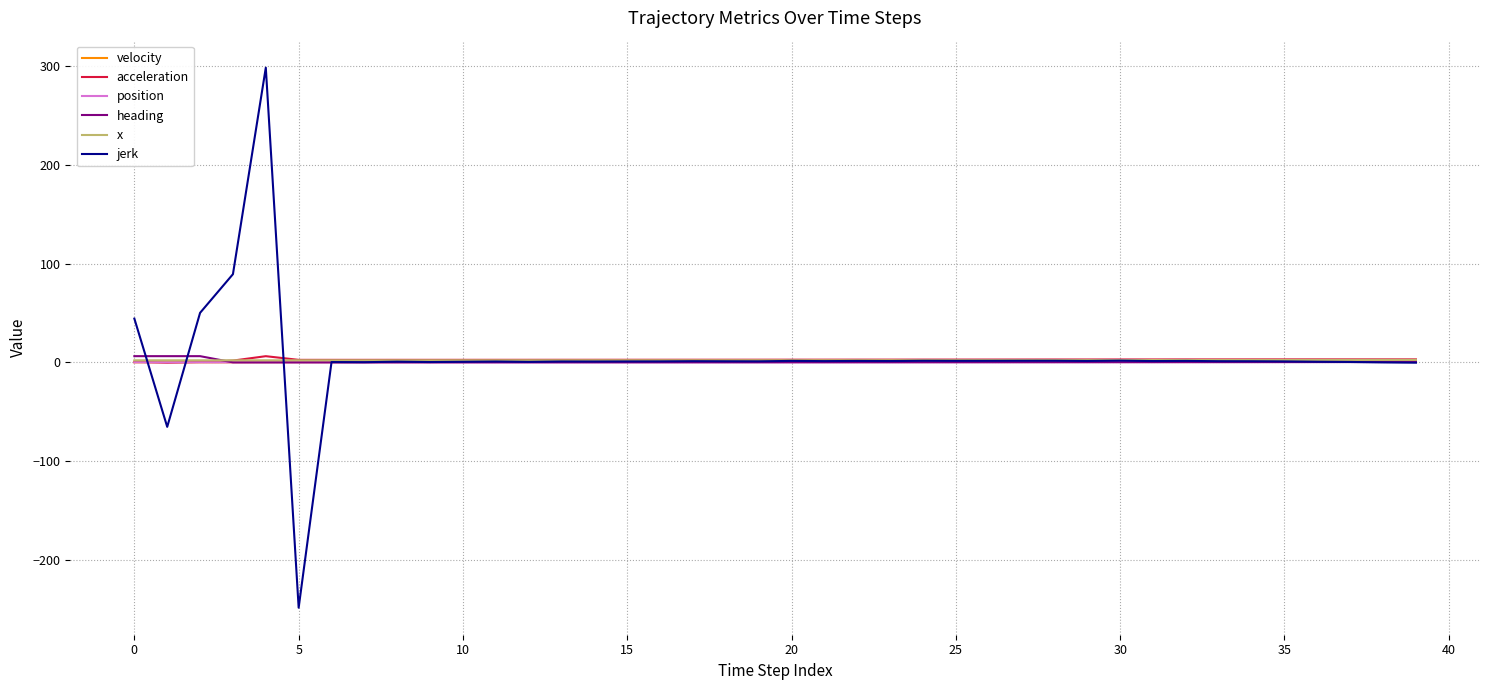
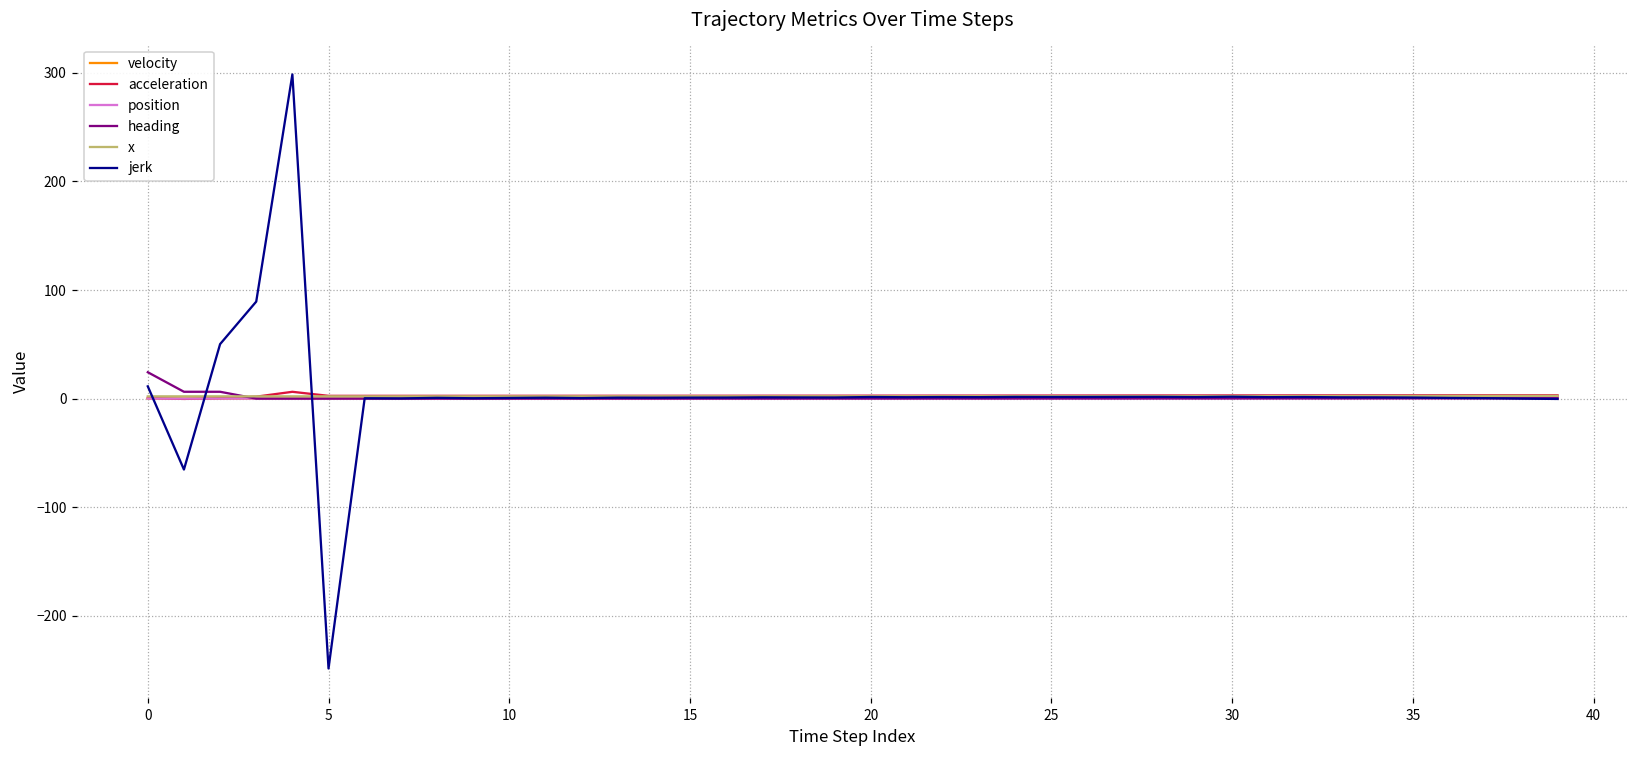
  {
    "heading": {
-     "0": 10
+     "0": 20
    },
    "jerk": {
-     "0": 40,
+     "0": 10,
      "5": -250
    }
  }
